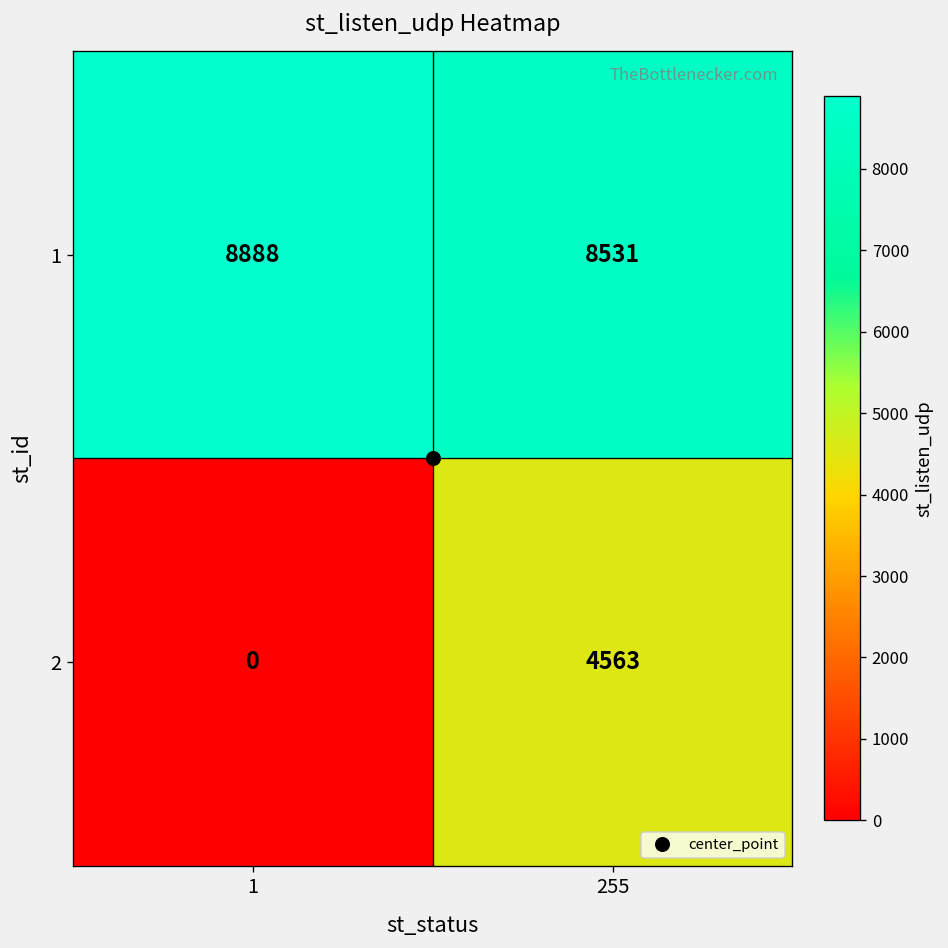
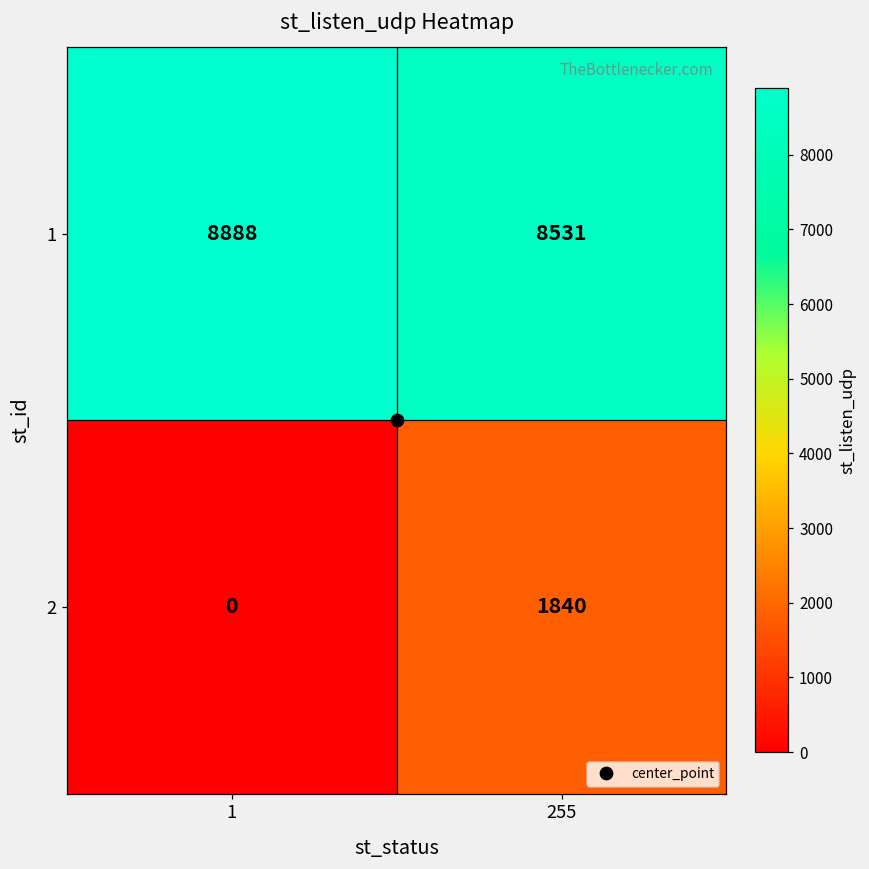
  {
    "1": {
      "1": 8888
    },
    "2": {
      "1": 0,
-     "255": 4563
+     "255": 1840
    }
  }
